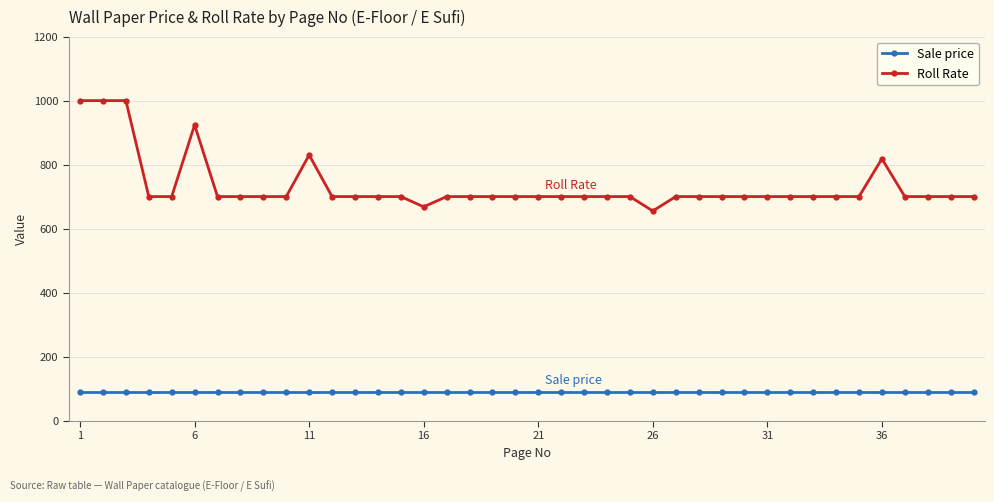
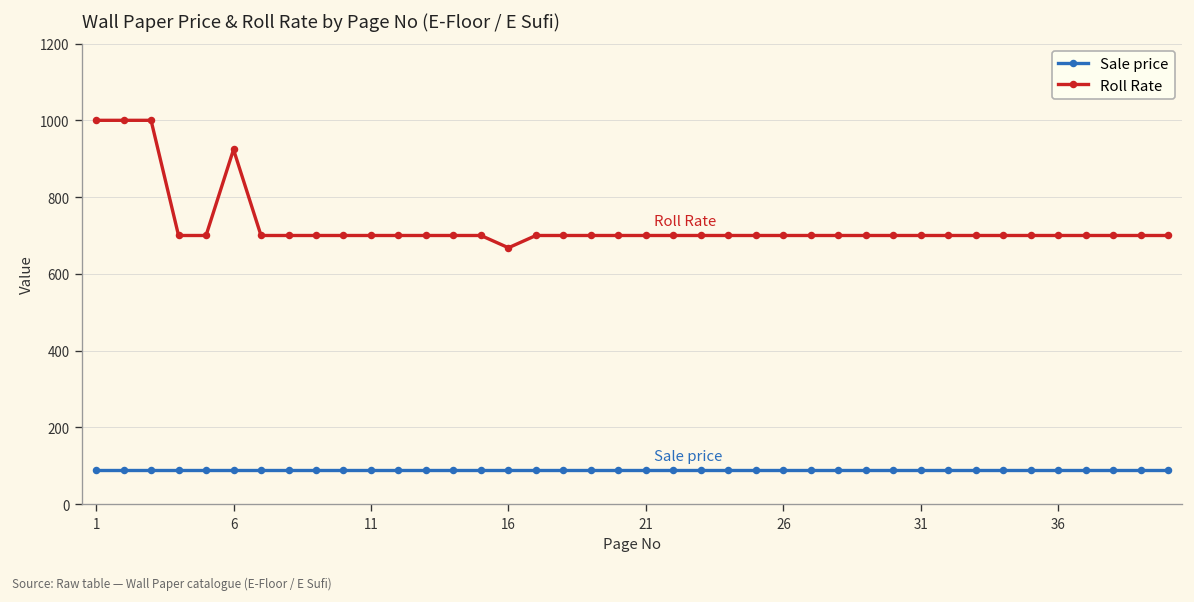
  {
    "Sale price": {
      "1": 90,
      "6": 90,
      "11": 90,
      "16": 90,
      "21": 90,
      "26": 90,
      "31": 90,
      "36": 90
    },
    "Roll Rate": {
      "1": 1000,
      "6": 920,
-     "11": 830,
+     "11": 700,
      "16": 670,
      "21": 700,
-     "26": 660,
+     "26": 700,
      "31": 700,
-     "36": 820
+     "36": 700
    }
  }
